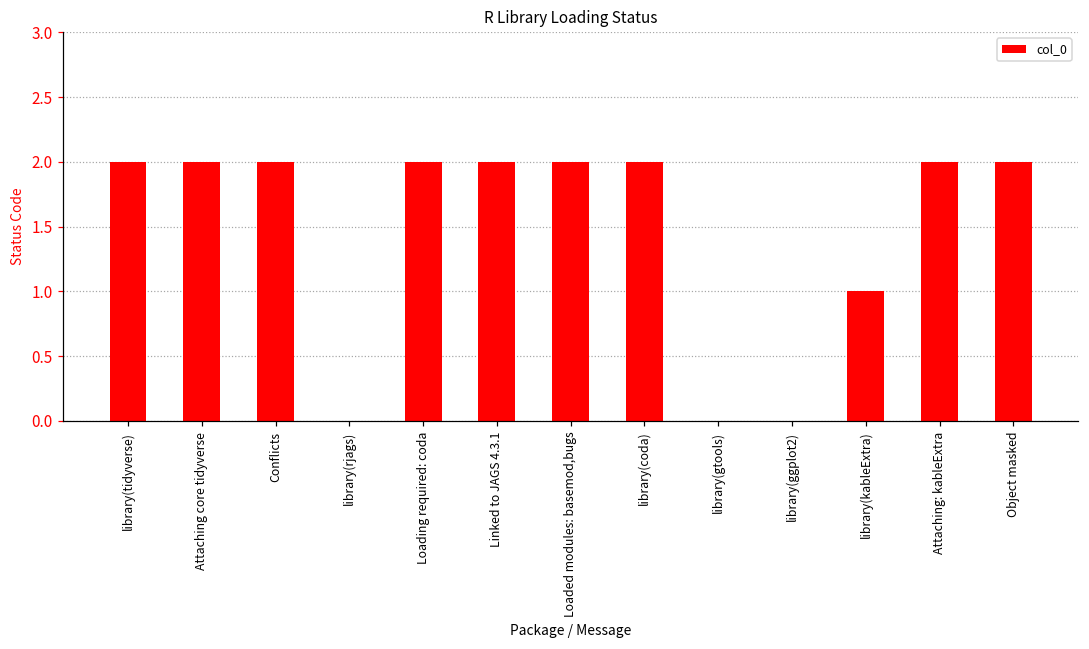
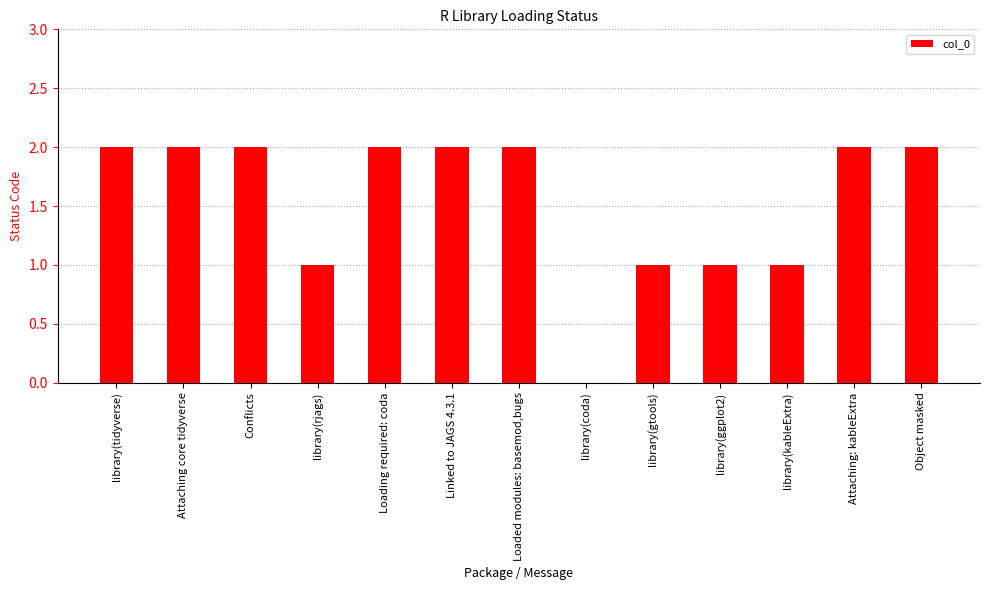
  {
    "library(tidyverse)": 2,
    "Attaching core tidyverse": 2,
    "Conflicts": 2,
-   "library(rjags)": 0,
+   "library(rjags)": 1,
    "Loading required: coda": 2,
    "Linked to JAGS 4.3.1": 2,
    "Loaded modules: basemod,bugs": 2,
-   "library(coda)": 2,
-   "library(gtools)": 0,
-   "library(ggplot2)": 0,
+   "library(coda)": 0,
+   "library(gtools)": 1,
+   "library(ggplot2)": 1,
    "library(kableExtra)": 1,
    "Attaching: kableExtra": 2,
    "Object masked": 2
  }
